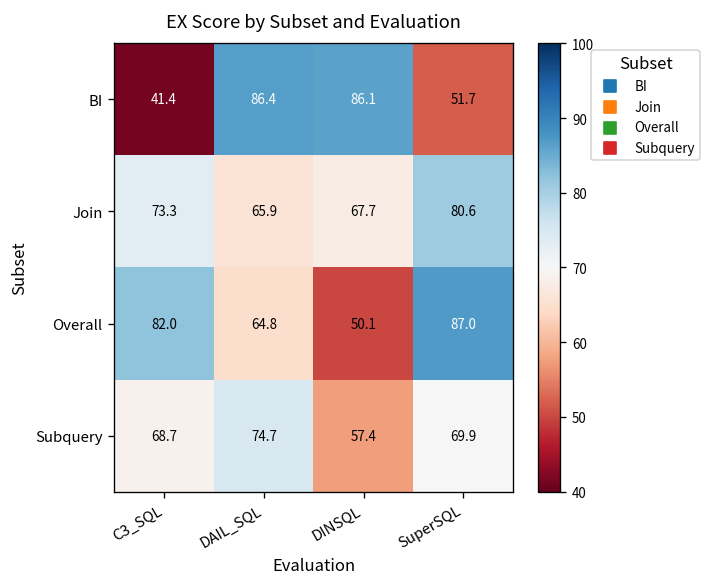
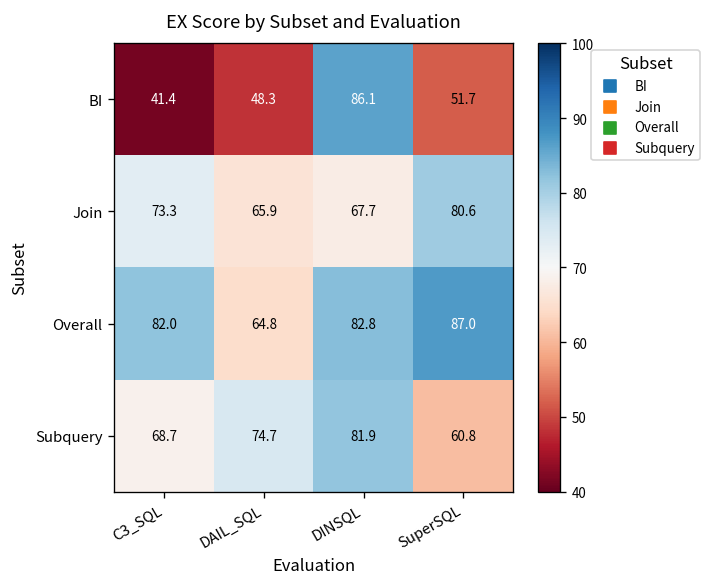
  {
    "BI": {
      "C3_SQL": 41.4,
-     "DAIL_SQL": 86.4,
+     "DAIL_SQL": 48.3,
      "DINSQL": 86.1,
      "SuperSQL": 51.7
    },
    "Join": {
      "C3_SQL": 73.3,
      "DAIL_SQL": 65.9,
      "DINSQL": 67.7,
      "SuperSQL": 80.6
    },
    "Overall": {
      "C3_SQL": 82.0,
      "DAIL_SQL": 64.8,
-     "DINSQL": 50.1,
+     "DINSQL": 82.8,
      "SuperSQL": 87.0
    },
    "Subquery": {
      "C3_SQL": 68.7,
      "DAIL_SQL": 74.7,
-     "DINSQL": 57.4,
-     "SuperSQL": 69.9
+     "DINSQL": 81.9,
+     "SuperSQL": 60.8
    }
  }
